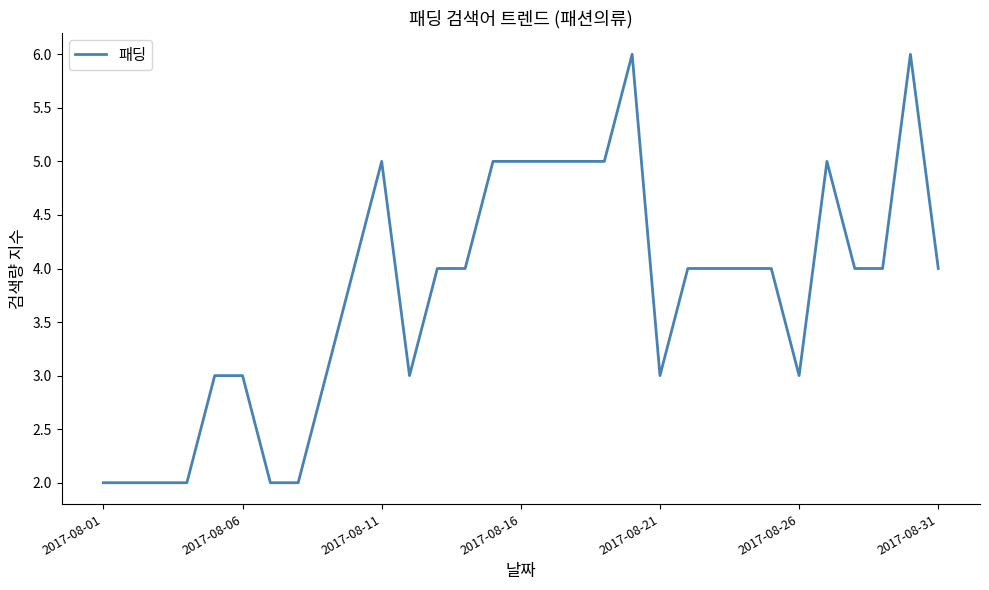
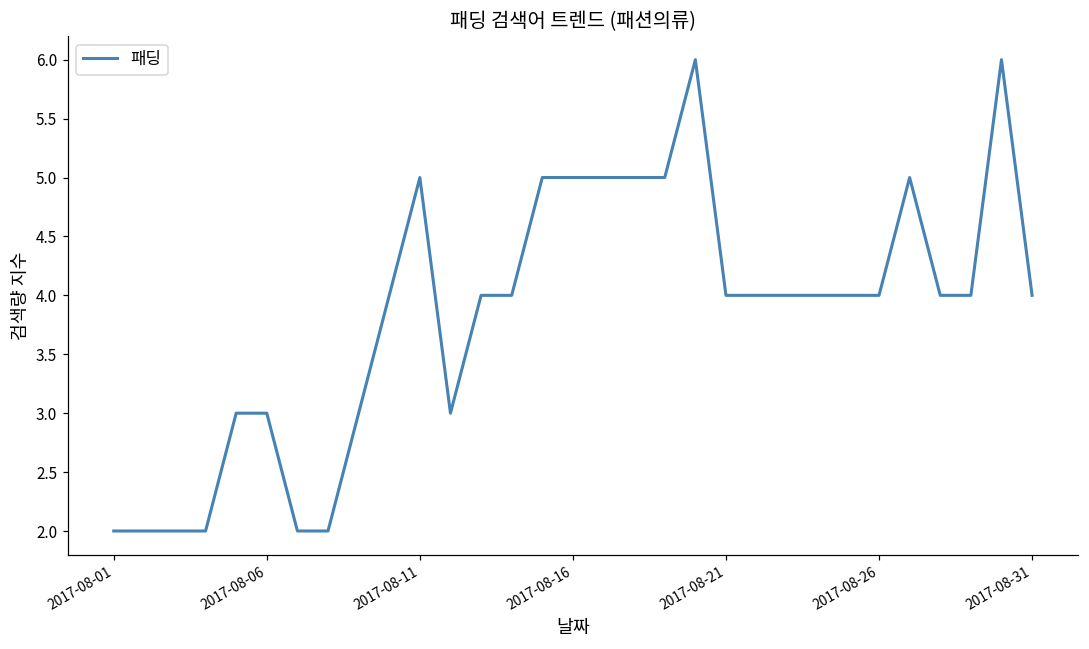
  {
    "2017-08-01": 2,
    "2017-08-06": 3,
    "2017-08-11": 5,
    "2017-08-16": 5,
-   "2017-08-21": 3,
-   "2017-08-26": 3,
+   "2017-08-21": 4,
+   "2017-08-26": 4,
    "2017-08-31": 4
  }
